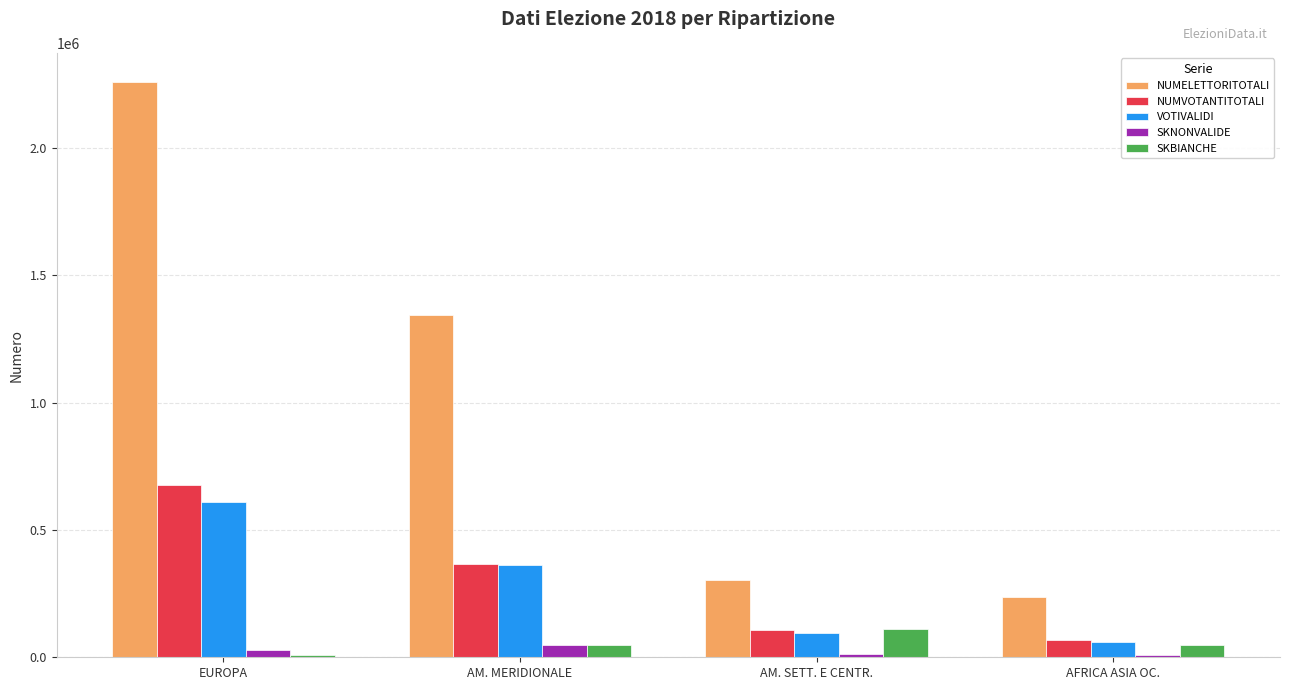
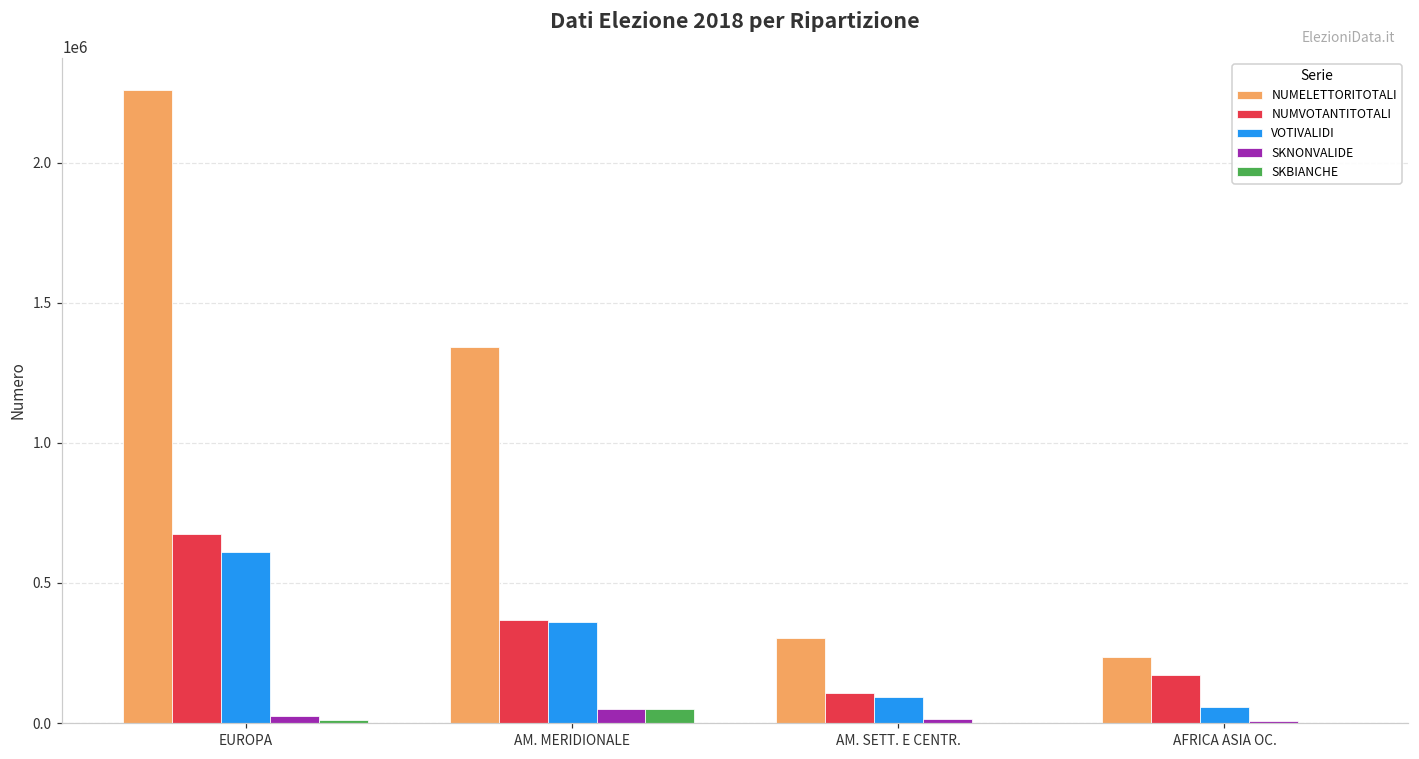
  {
    "NUMELETTORITOTALI": {
      "EUROPA": 2260000,
      "AM. MERIDIONALE": 1340000,
      "AM. SETT. E CENTR.": 300000,
      "AFRICA ASIA OC.": 240000
    },
    "NUMVOTANTITOTALI": {
      "EUROPA": 680000,
      "AM. MERIDIONALE": 370000,
      "AM. SETT. E CENTR.": 110000,
-     "AFRICA ASIA OC.": 70000
+     "AFRICA ASIA OC.": 170000
    },
    "VOTIVALIDI": {
      "EUROPA": 610000,
      "AM. MERIDIONALE": 360000,
      "AM. SETT. E CENTR.": 90000,
      "AFRICA ASIA OC.": 60000
    },
    "SKNONVALIDE": {
      "EUROPA": 30000,
      "AM. MERIDIONALE": 50000,
      "AM. SETT. E CENTR.": 10000
    },
    "SKBIANCHE": {
      "AM. MERIDIONALE": 50000,
-     "AM. SETT. E CENTR.": 110000,
-     "AFRICA ASIA OC.": 50000
+     "AM. SETT. E CENTR.": 0,
+     "AFRICA ASIA OC.": 0
    }
  }
